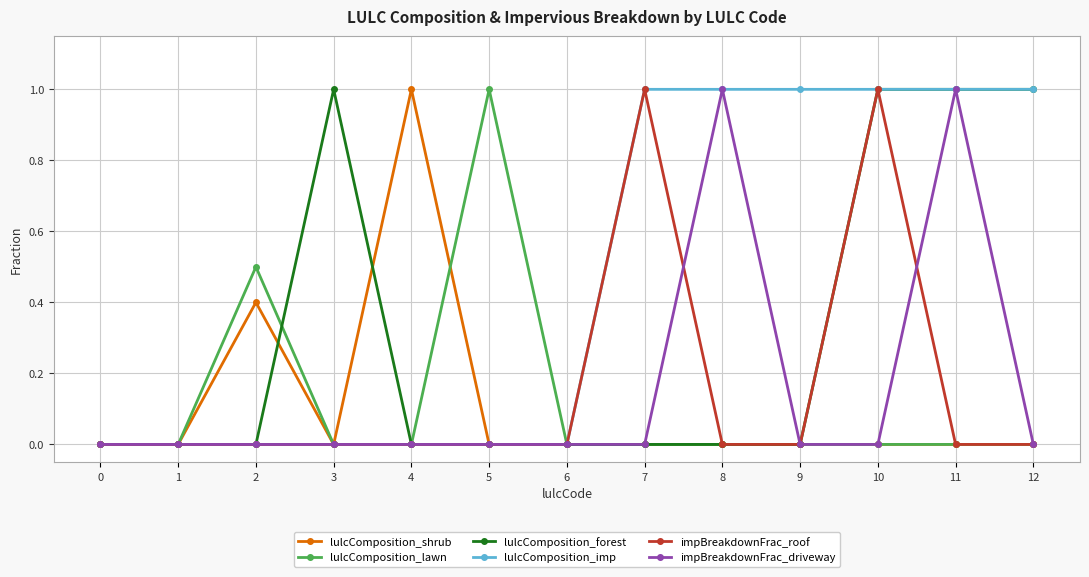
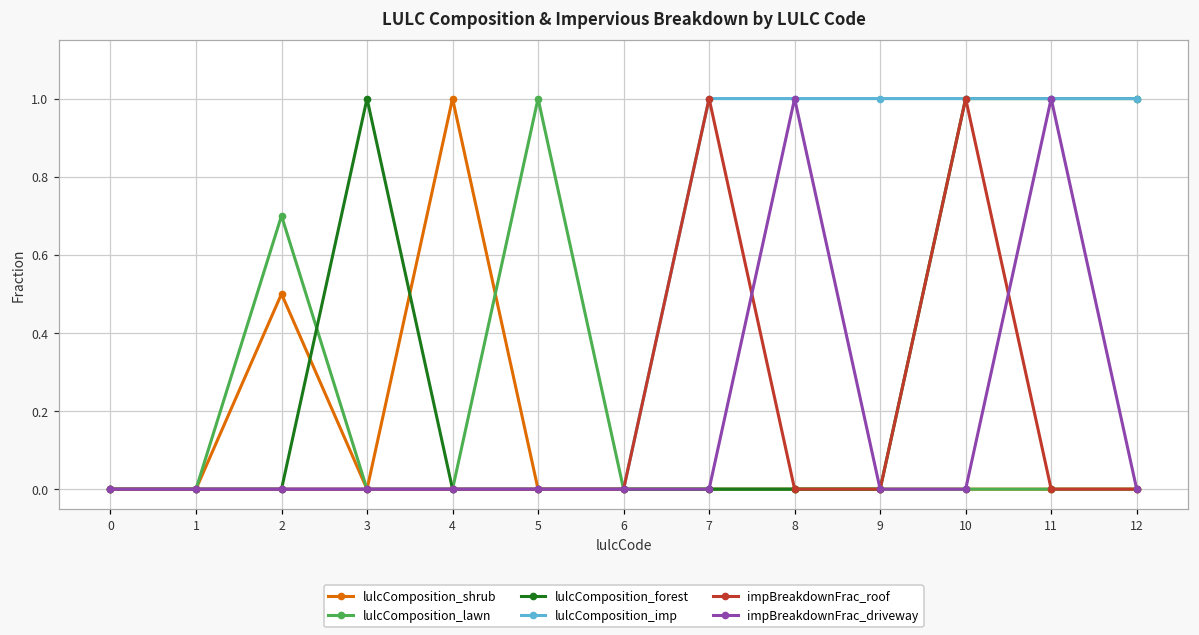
  {
    "lulcComposition_shrub": {
-     "2": 0.4,
+     "2": 0.5,
      "4": 1.0
    },
    "lulcComposition_lawn": {
-     "2": 0.5,
+     "2": 0.7,
      "5": 1.0
    },
    "lulcComposition_forest": {
      "3": 1.0
    },
    "lulcComposition_imp": {
      "9": 1.0
    }
  }
